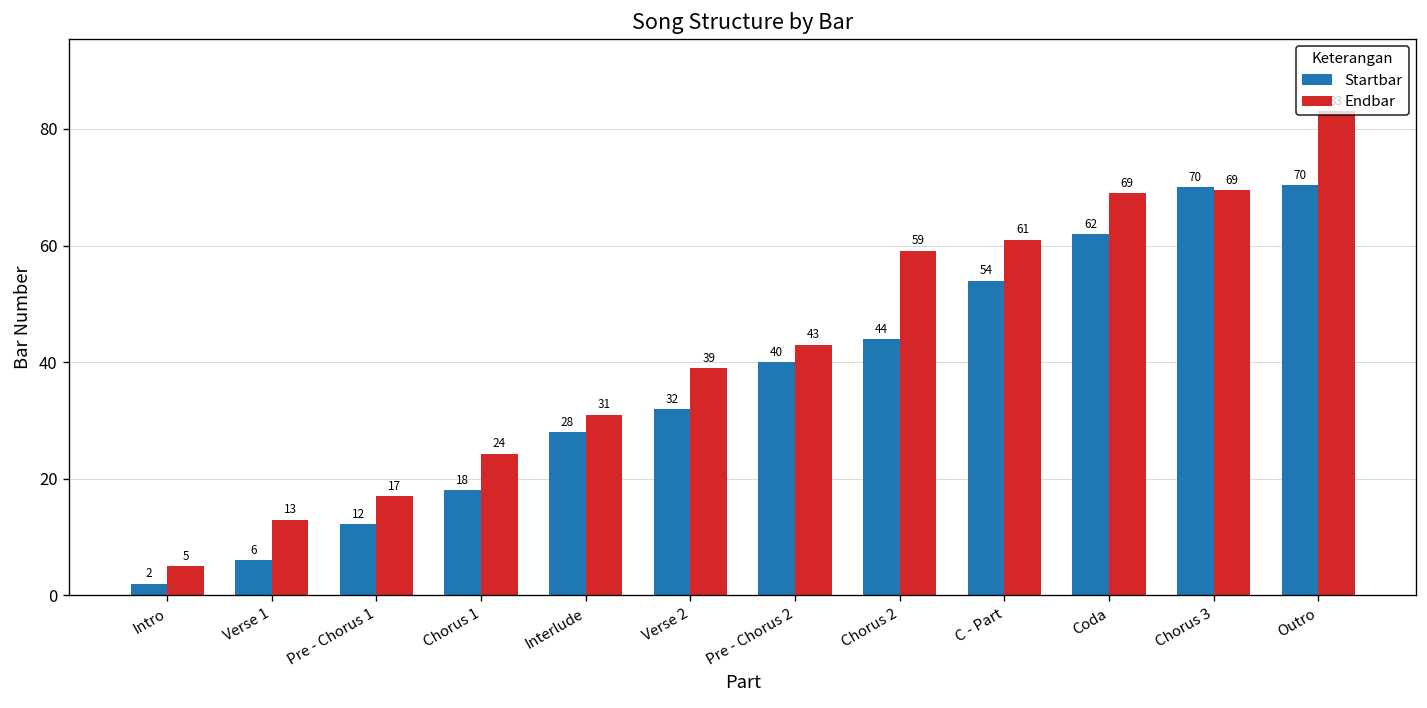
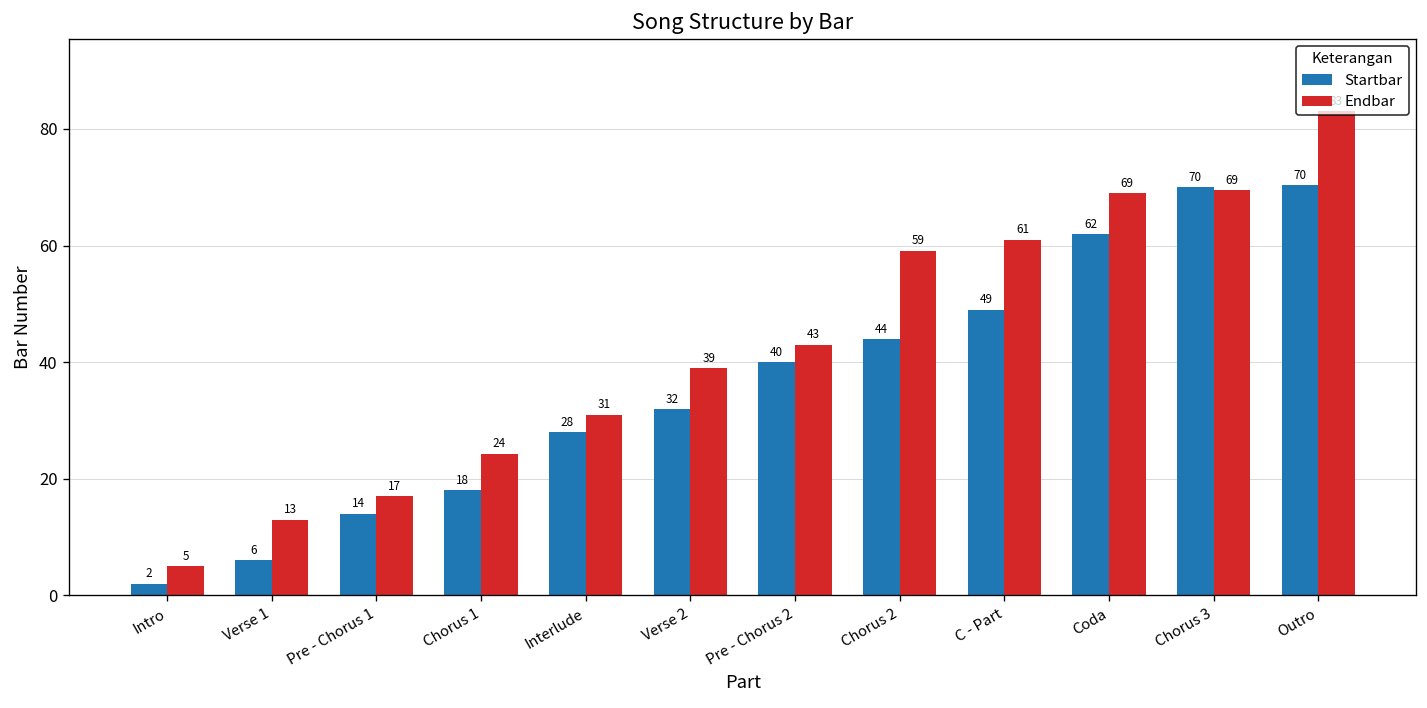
  {
    "Startbar": {
      "Intro": 2,
      "Verse 1": 6,
-     "Pre - Chorus 1": 12,
+     "Pre - Chorus 1": 14,
      "Chorus 1": 18,
      "Interlude": 28,
      "Verse 2": 32,
      "Pre - Chorus 2": 40,
      "Chorus 2": 44,
-     "C - Part": 54,
+     "C - Part": 49,
      "Coda": 62,
      "Chorus 3": 70,
      "Outro": 70
    },
    "Endbar": {
      "Intro": 5,
      "Verse 1": 13,
      "Pre - Chorus 1": 17,
      "Chorus 1": 24,
      "Interlude": 31,
      "Verse 2": 39,
      "Pre - Chorus 2": 43,
      "Chorus 2": 59,
      "C - Part": 61,
      "Coda": 69,
      "Chorus 3": 69
    }
  }
